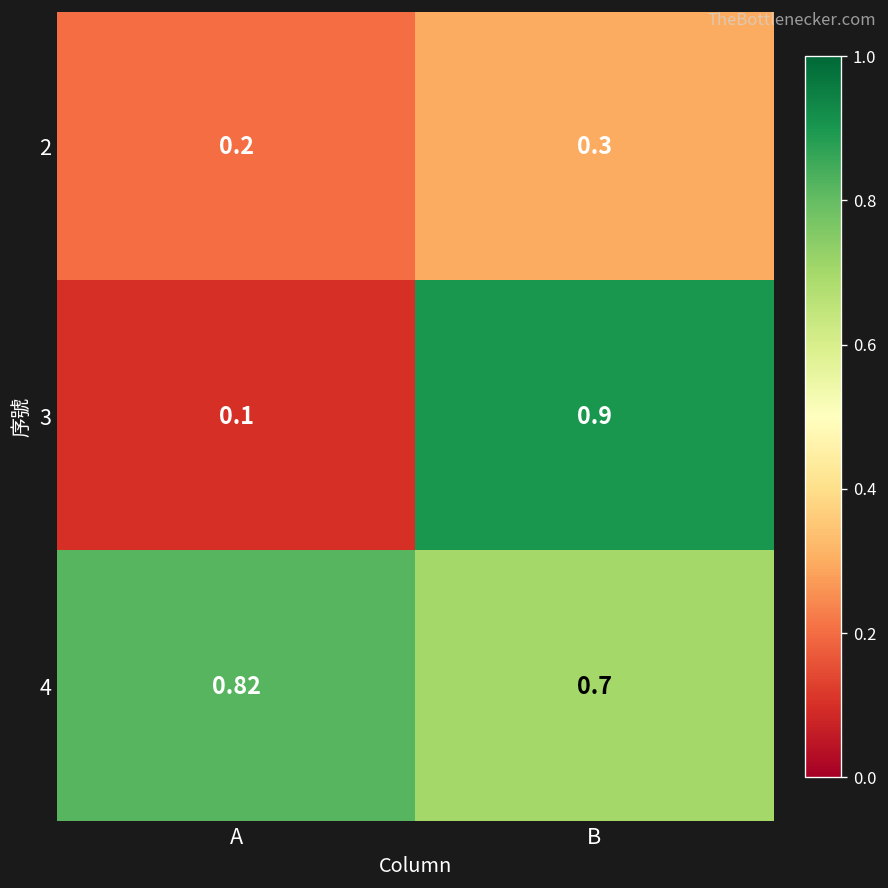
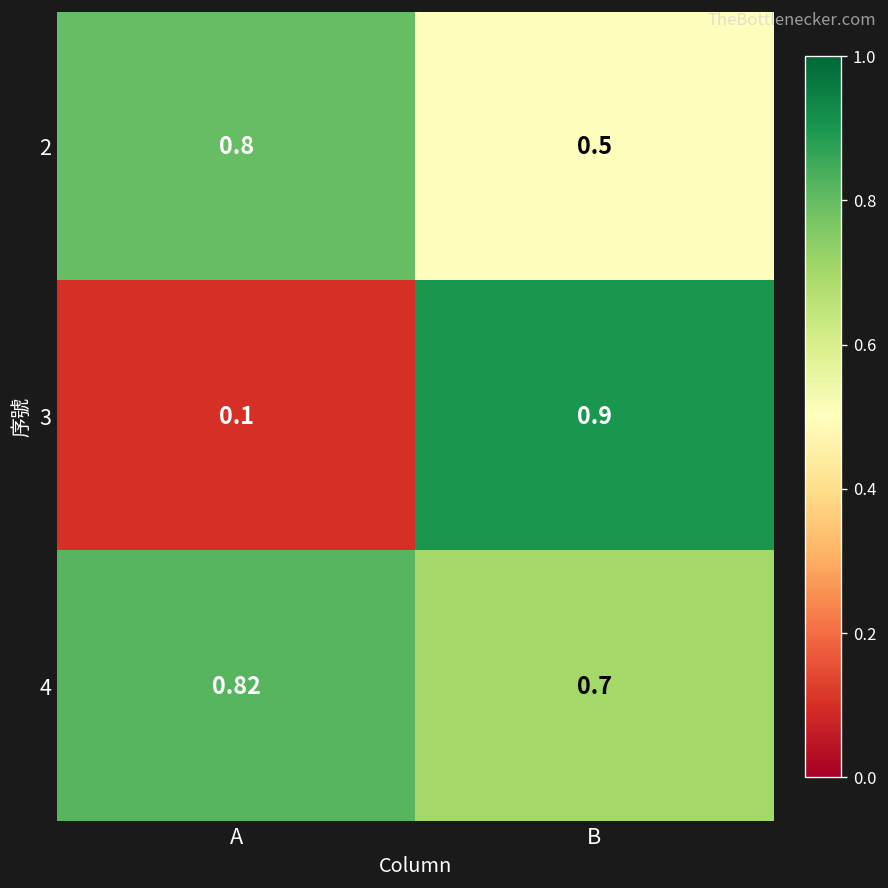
  {
    "2": {
-     "A": 0.2,
-     "B": 0.3
+     "A": 0.8,
+     "B": 0.5
    },
    "3": {
      "A": 0.1,
      "B": 0.9
    },
    "4": {
      "A": 0.82,
      "B": 0.7
    }
  }
